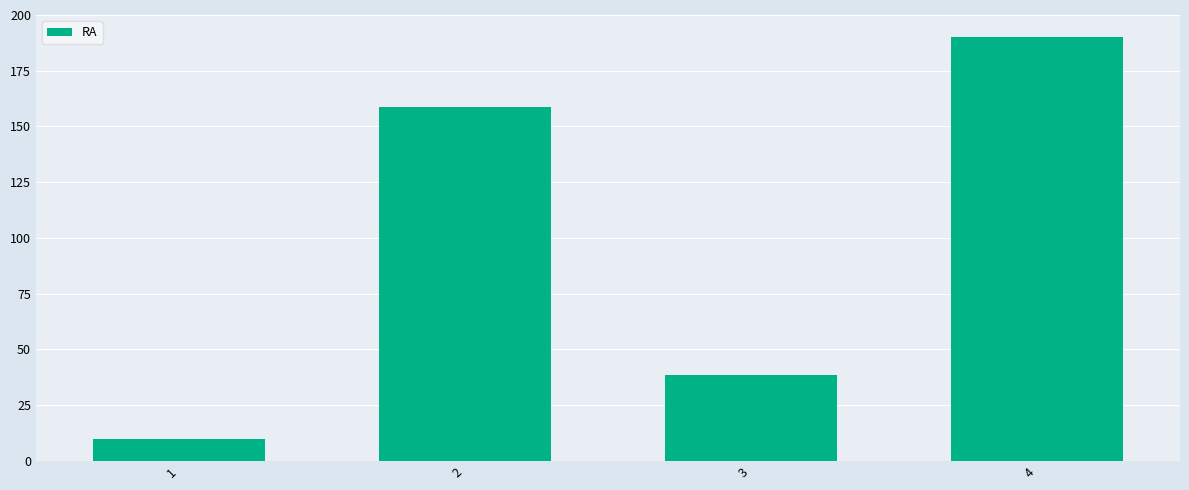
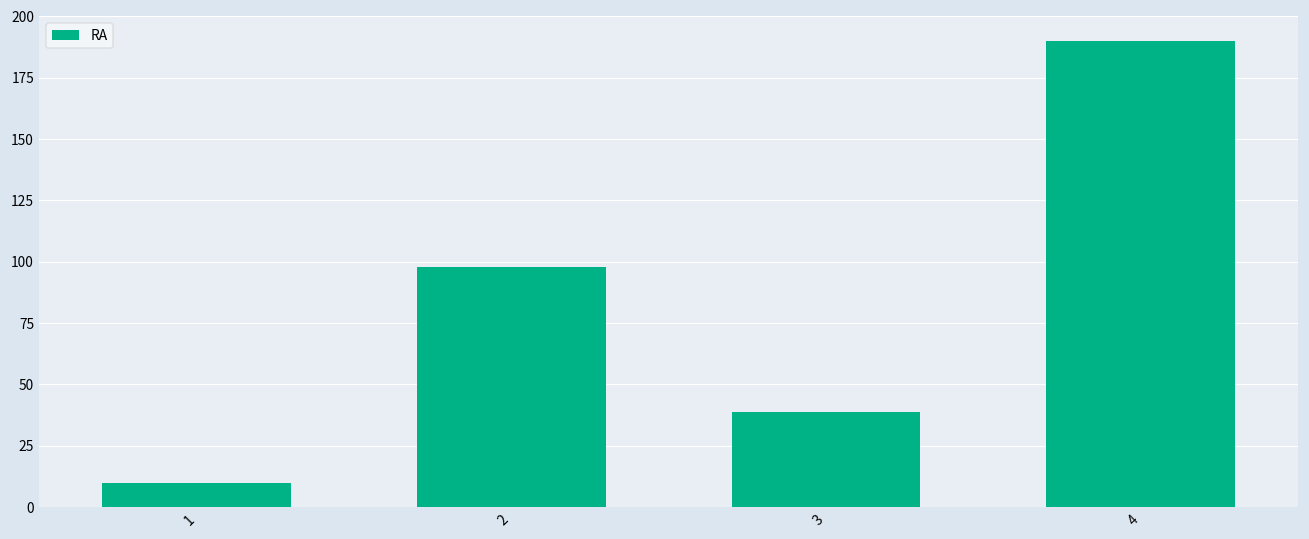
  {
    "1": 10,
-   "2": 159,
+   "2": 98,
    "3": 39,
    "4": 190
  }
